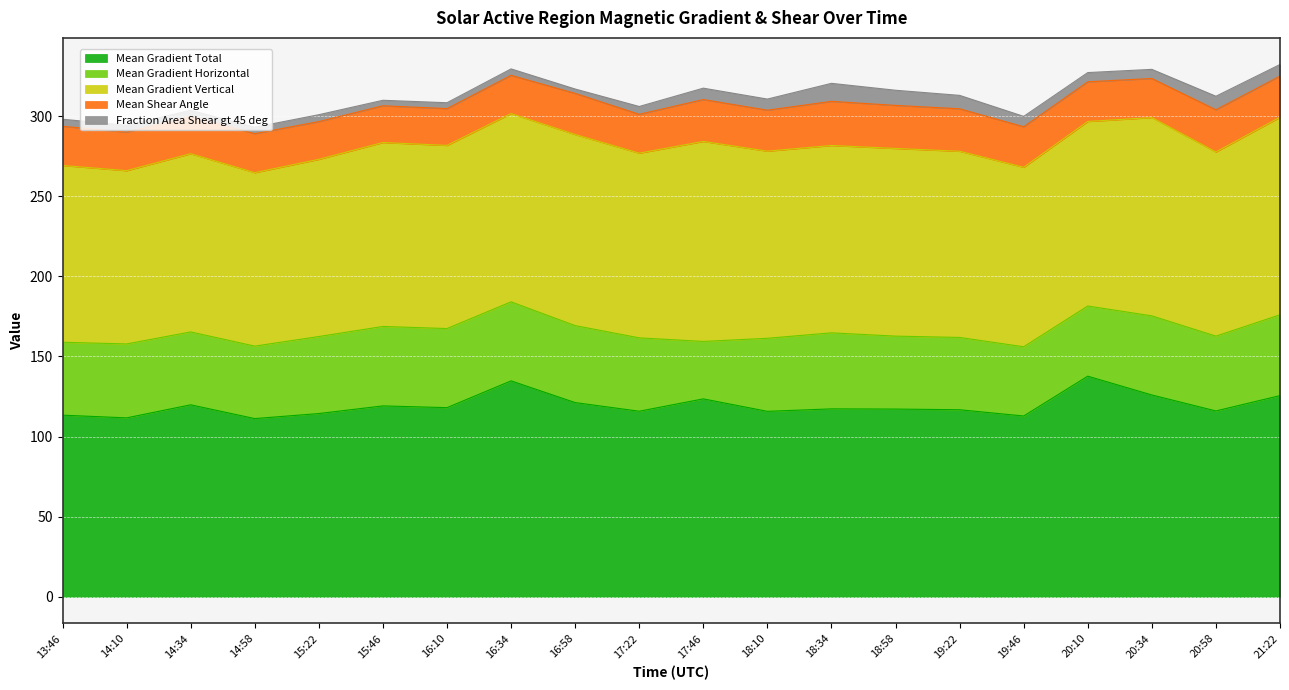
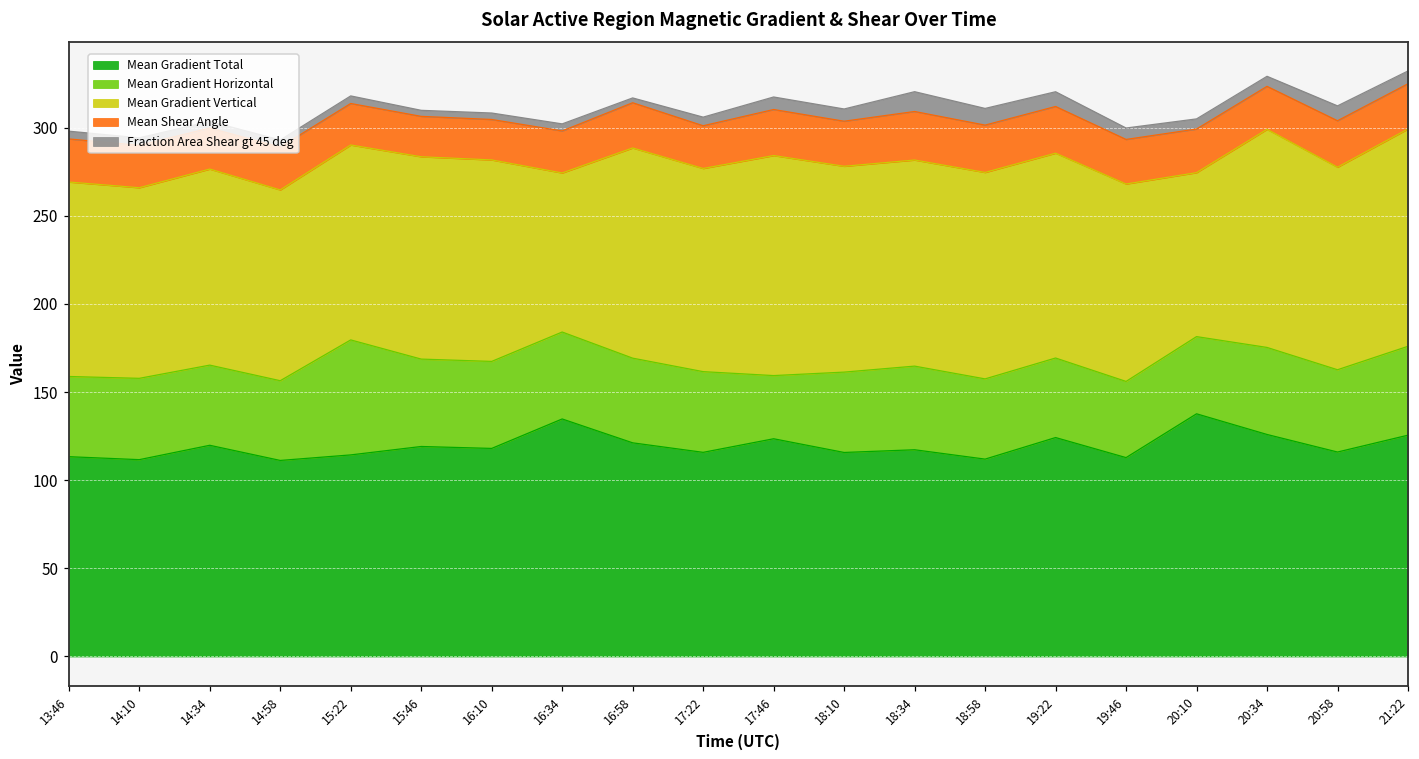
  {
    "Mean Gradient Total": {
      "13:46": 113,
      "14:10": 112,
      "14:34": 120,
      "14:58": 111,
      "15:22": 114,
      "15:46": 119,
      "16:10": 118,
      "16:34": 135,
      "16:58": 121,
      "17:22": 116,
      "17:46": 124,
      "18:10": 116,
      "18:34": 117,
-     "18:58": 117,
-     "19:22": 117,
+     "18:58": 112,
+     "19:22": 124,
      "19:46": 113,
      "20:10": 138,
      "20:34": 126,
      "20:58": 116,
      "21:22": 126
    },
    "Mean Gradient Horizontal": {
      "13:46": 46,
      "14:10": 46,
      "14:34": 45,
      "14:58": 45,
-     "15:22": 48,
+     "15:22": 65,
      "15:46": 50,
      "16:10": 49,
      "16:34": 49,
      "16:58": 48,
      "17:22": 46,
      "17:46": 36,
      "18:10": 46,
      "18:34": 47,
      "18:58": 46,
      "19:22": 45,
      "19:46": 43,
      "20:10": 44,
      "20:34": 49,
      "20:58": 47,
      "21:22": 50
    },
    "Mean Gradient Vertical": {
      "13:46": 110,
      "14:10": 108,
      "14:34": 111,
      "14:58": 108,
      "15:22": 111,
      "15:46": 115,
      "16:10": 114,
-     "16:34": 118,
+     "16:34": 90,
      "16:58": 119,
      "17:22": 115,
      "17:46": 125,
      "18:10": 117,
      "18:34": 117,
      "18:58": 117,
      "19:22": 116,
      "19:46": 112,
-     "20:10": 115,
+     "20:10": 93,
      "20:34": 124,
      "20:58": 115,
      "21:22": 123
    },
    "Mean Shear Angle": {
      "13:46": 24,
      "14:10": 24,
      "14:58": 24,
      "15:22": 24,
      "15:46": 23,
      "16:10": 23,
      "16:34": 24,
      "16:58": 26,
      "17:22": 24,
      "17:46": 26,
      "18:10": 26,
      "18:34": 28,
      "18:58": 27,
      "19:22": 26,
      "19:46": 25,
      "20:10": 25,
      "20:34": 24,
      "20:58": 26,
      "21:22": 26
    },
    "Fraction Area Shear gt 45 deg": {
      "13:46": 4,
      "15:22": 4,
      "15:46": 3,
      "16:10": 4,
      "16:34": 4,
      "16:58": 3,
      "17:22": 5,
      "17:46": 7,
      "18:10": 7,
      "18:34": 11,
      "18:58": 9,
      "19:22": 8,
      "19:46": 6,
      "20:10": 6,
      "20:34": 6,
      "20:58": 8,
      "21:22": 7
    }
  }
